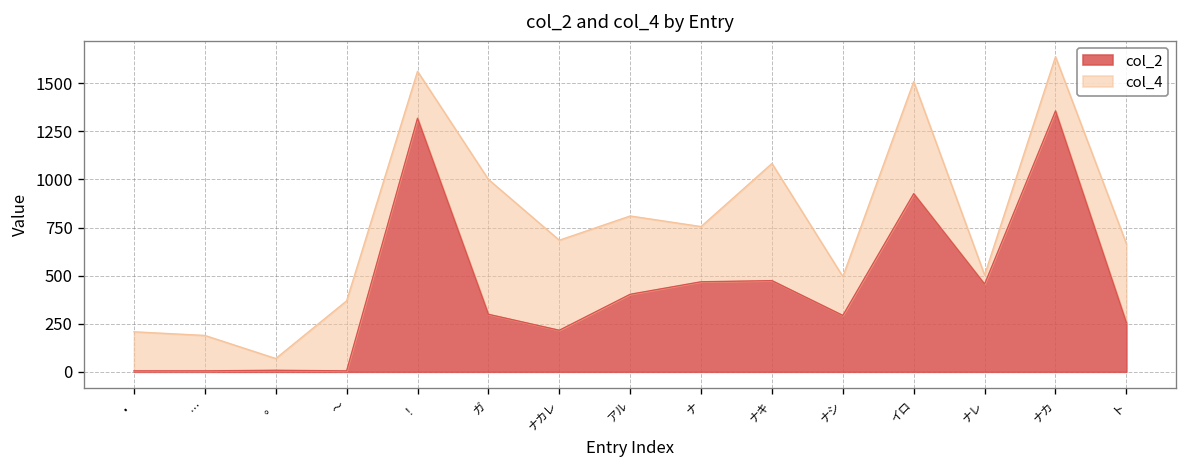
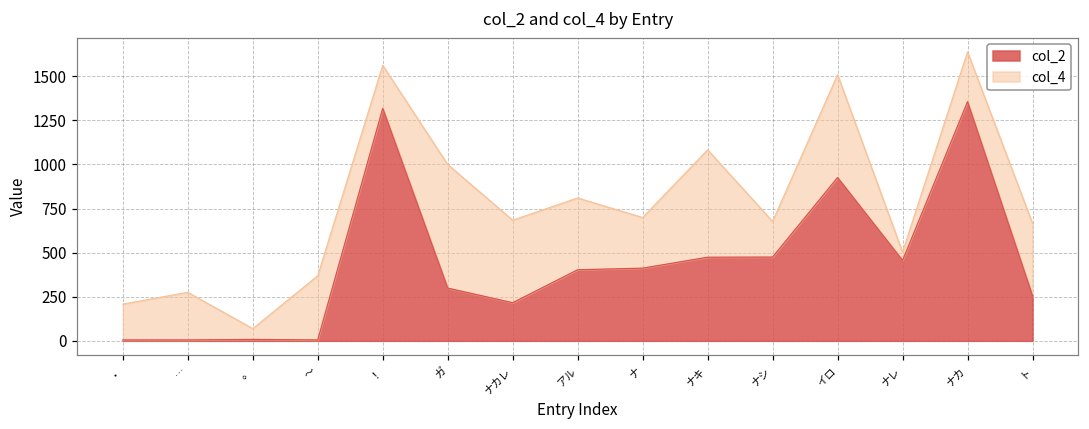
  {
    "col_2": {
      "・": 10,
      "…": 10,
      "。": 10,
      "〜": 10,
      "！": 1320,
      "ガ": 300,
      "ナカレ": 220,
      "アル": 400,
-     "ナ": 470,
+     "ナ": 410,
      "ナキ": 470,
-     "ナシ": 290,
+     "ナシ": 480,
      "イロ": 930,
      "ナレ": 460,
      "ナカ": 1360,
      "ト": 260
    },
    "col_4": {
      "・": 200,
-     "…": 180,
+     "…": 270,
      "。": 60,
      "〜": 360,
      "！": 240,
      "ガ": 700,
      "ナカレ": 470,
      "アル": 410,
      "ナ": 290,
      "ナキ": 610,
      "ナシ": 200,
      "イロ": 580,
      "ナレ": 50,
      "ナカ": 280,
      "ト": 410
    }
  }
